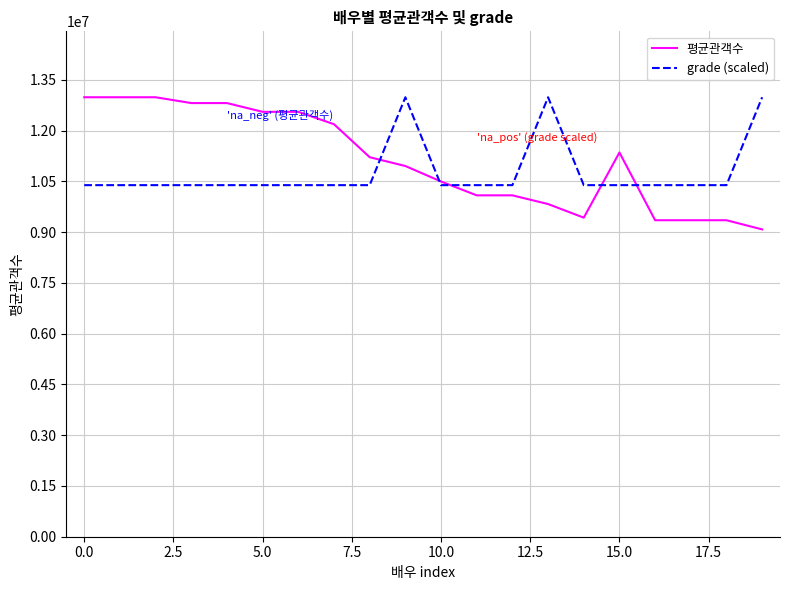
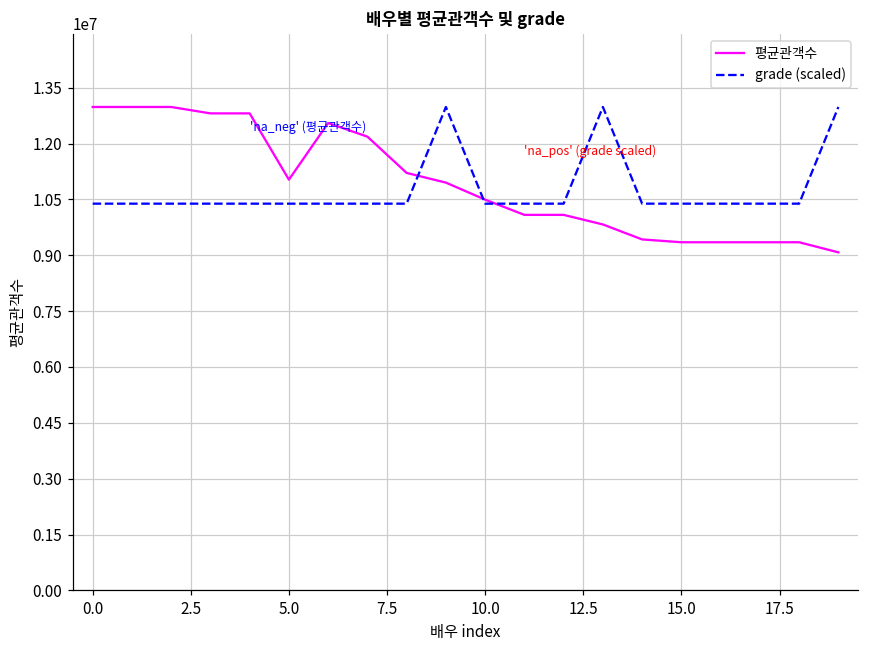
  {
    "평균관객수": {
      "0.0": 13000000,
-     "5.0": 12600000,
+     "5.0": 11000000,
      "10.0": 10500000,
-     "15.0": 11400000
+     "15.0": 9300000
    },
    "grade (scaled)": {
      "0.0": 10400000,
      "5.0": 10400000,
      "10.0": 10400000,
      "15.0": 10400000
    }
  }
